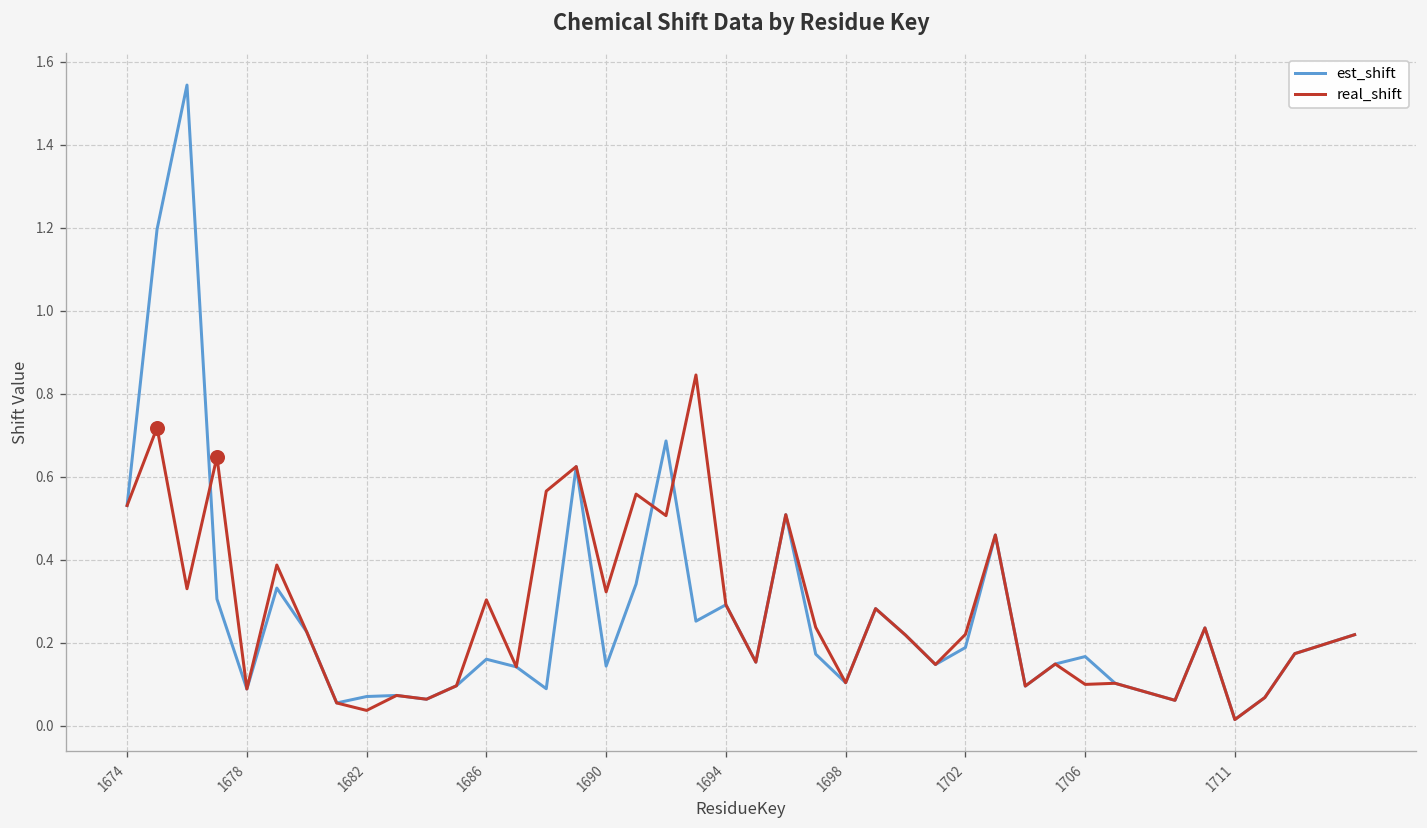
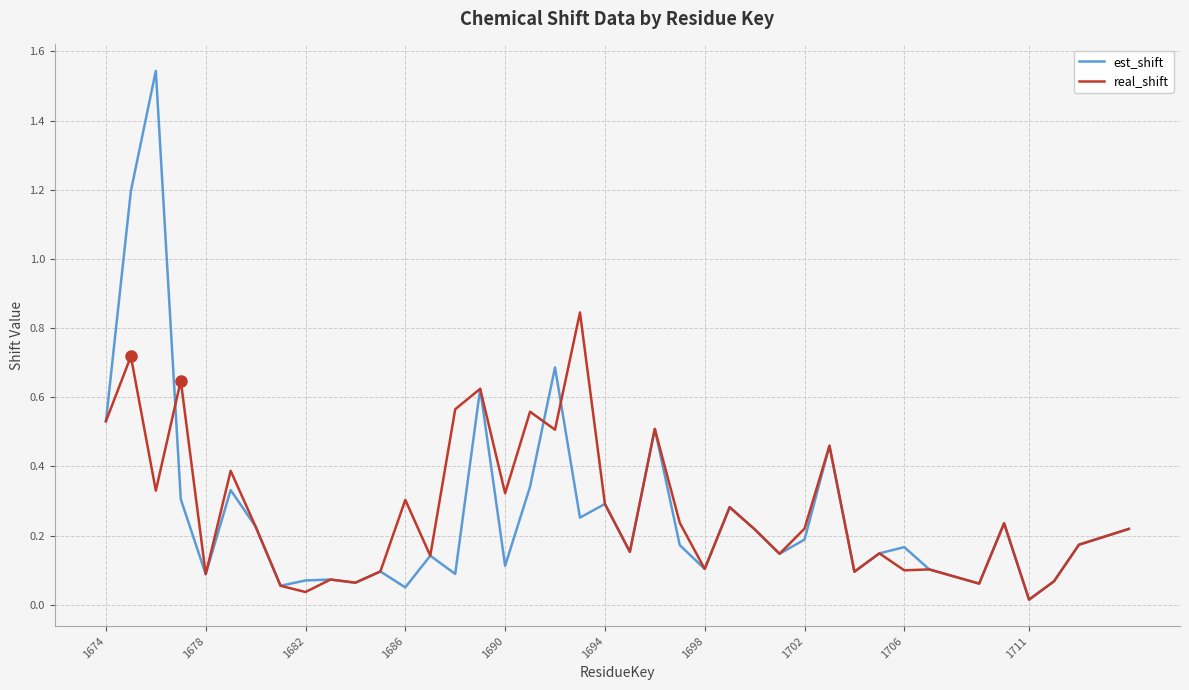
  {
    "est_shift": {
      "1682": 0.07,
-     "1686": 0.16,
-     "1690": 0.14,
+     "1686": 0.05,
+     "1690": 0.11,
      "1702": 0.19,
      "1706": 0.17
    }
  }
